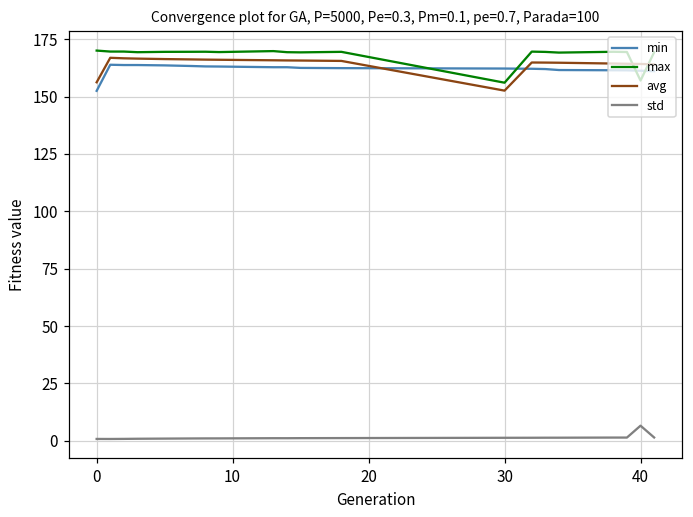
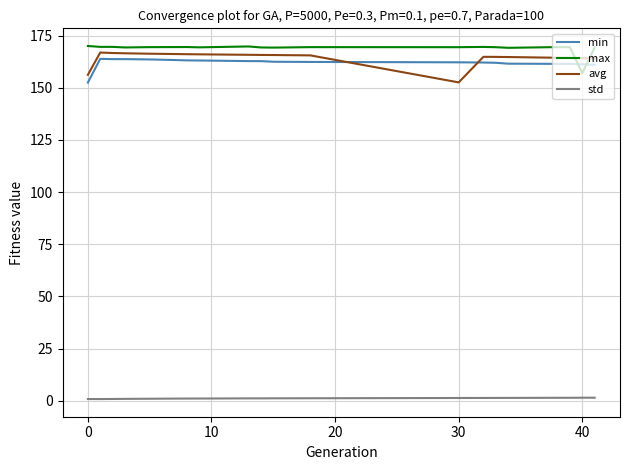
  {
    "min": {
      "0": 152,
      "30": 162
    },
    "max": {
      "0": 170,
-     "30": 156
+     "30": 169
    },
    "avg": {
      "0": 156,
      "30": 153
    },
    "std": {
      "0": 1,
      "30": 1,
-     "40": 7
+     "40": 1
    }
  }
